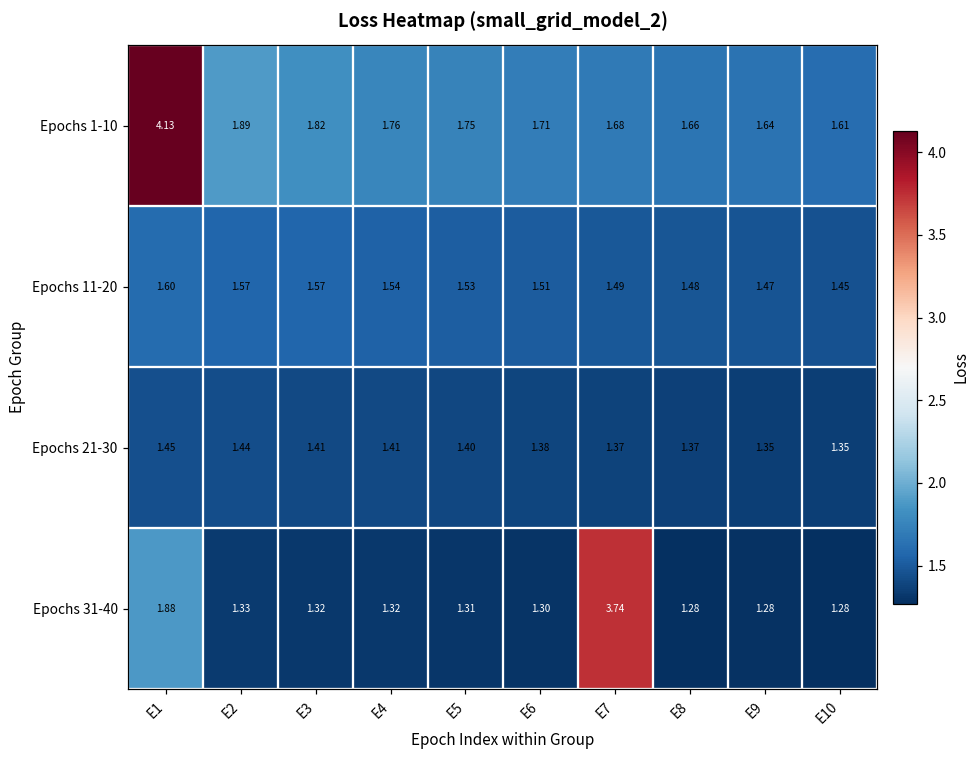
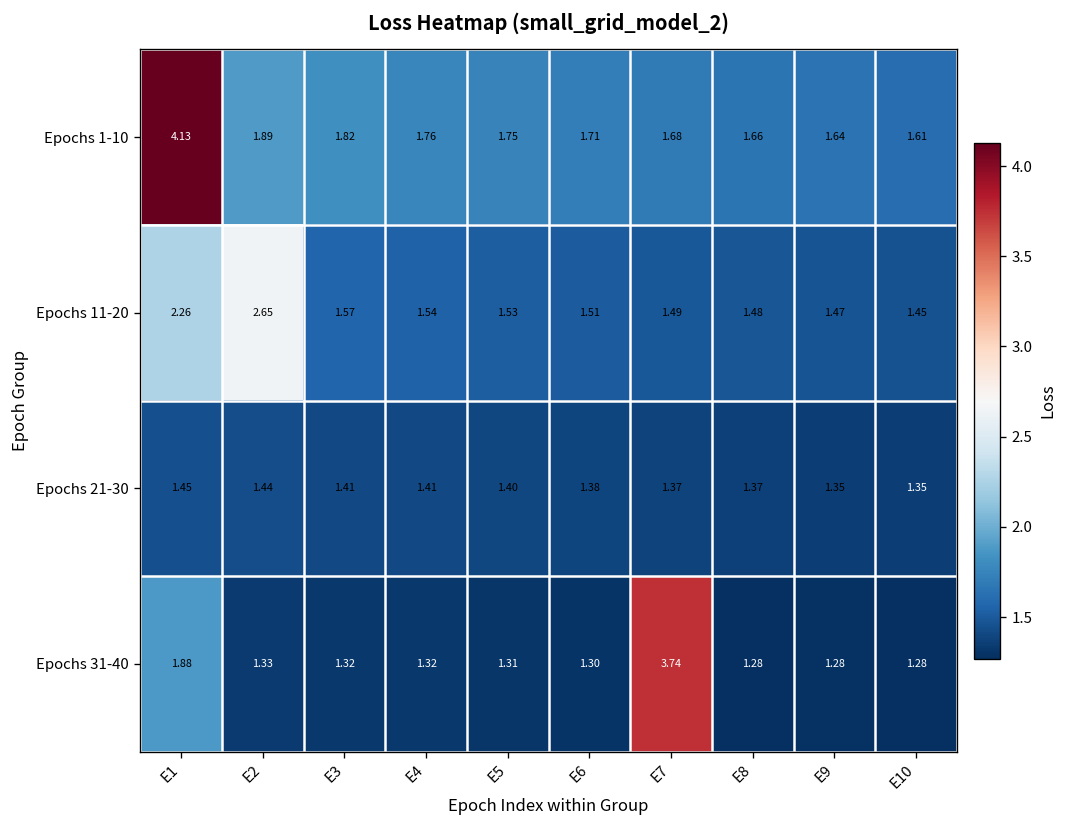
  {
    "Epochs 1-10": {
      "E1": 4.13,
      "E2": 1.89,
      "E3": 1.82,
      "E4": 1.76,
      "E5": 1.75,
      "E6": 1.71,
      "E7": 1.68,
      "E8": 1.66,
      "E9": 1.64,
      "E10": 1.61
    },
    "Epochs 11-20": {
-     "E1": 1.60,
-     "E2": 1.57,
+     "E1": 2.26,
+     "E2": 2.65,
      "E3": 1.57,
      "E4": 1.54,
      "E5": 1.53,
      "E6": 1.51,
      "E7": 1.49,
      "E8": 1.48,
      "E9": 1.47,
      "E10": 1.45
    },
    "Epochs 21-30": {
      "E1": 1.45,
      "E2": 1.44,
      "E3": 1.41,
      "E4": 1.41,
      "E5": 1.40,
      "E6": 1.38,
      "E7": 1.37,
      "E8": 1.37,
      "E9": 1.35,
      "E10": 1.35
    },
    "Epochs 31-40": {
      "E1": 1.88,
      "E2": 1.33,
      "E3": 1.32,
      "E4": 1.32,
      "E5": 1.31,
      "E6": 1.30,
      "E7": 3.74,
      "E8": 1.28,
      "E9": 1.28,
      "E10": 1.28
    }
  }
